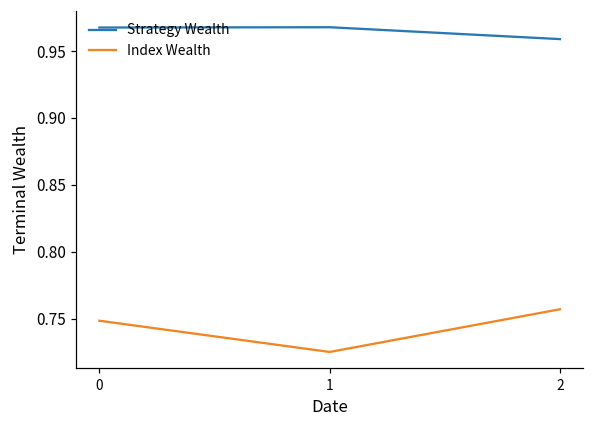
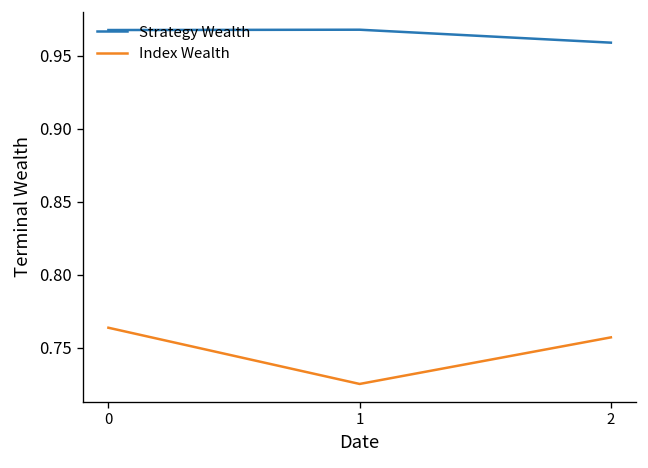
  {
    "Strategy Wealth": {
      "0": 0.968,
      "1": 0.968,
      "2": 0.959
    },
    "Index Wealth": {
-     "0": 0.748,
+     "0": 0.764,
      "1": 0.725,
      "2": 0.757
    }
  }
